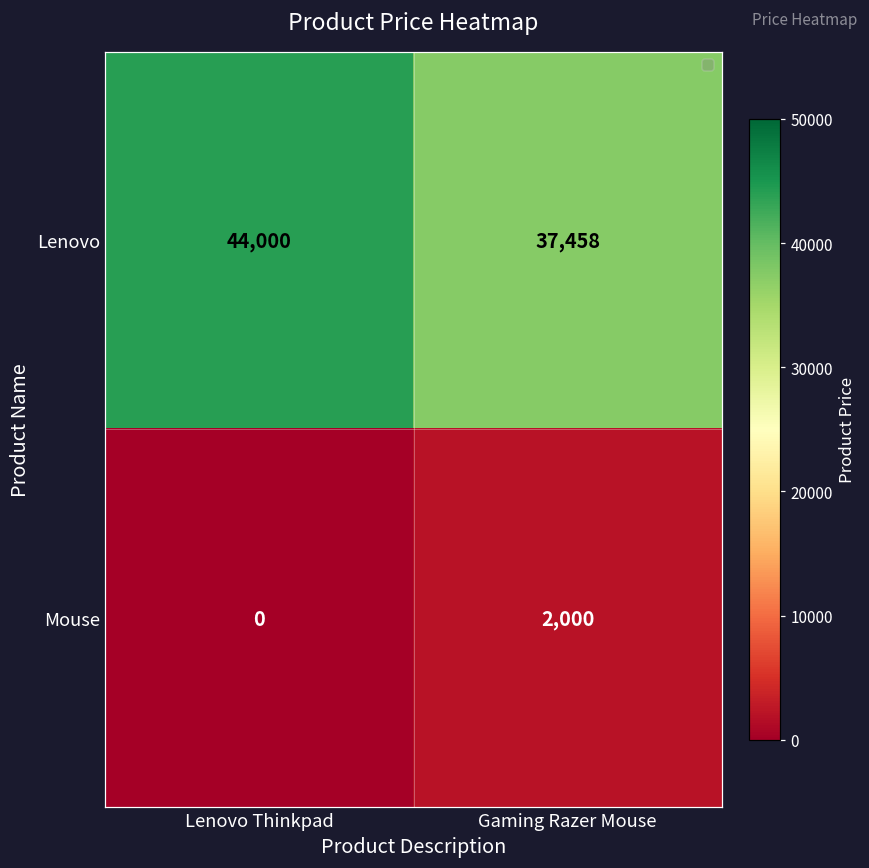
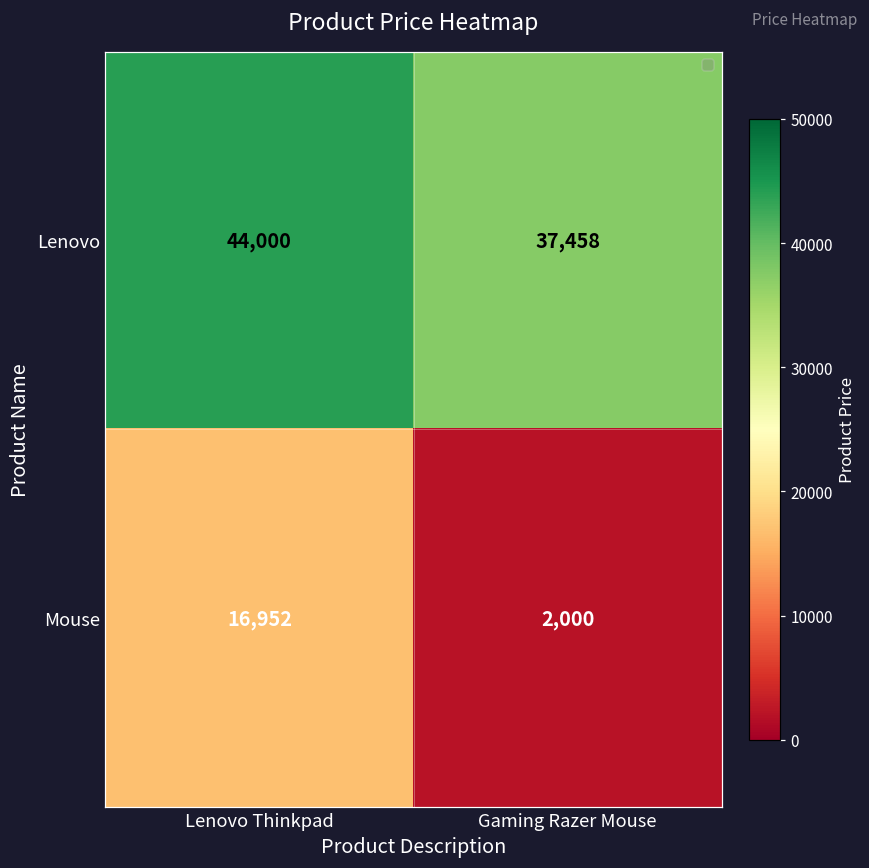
  {
    "Lenovo": {
      "Lenovo Thinkpad": "44,000",
      "Gaming Razer Mouse": "37,458"
    },
    "Mouse": {
-     "Lenovo Thinkpad": "0",
+     "Lenovo Thinkpad": "16,952",
      "Gaming Razer Mouse": "2,000"
    }
  }
